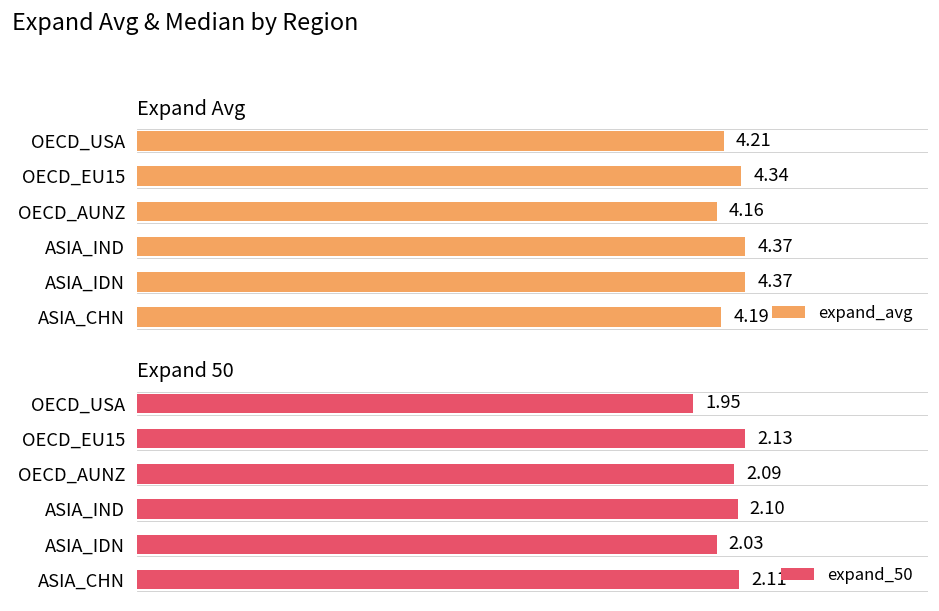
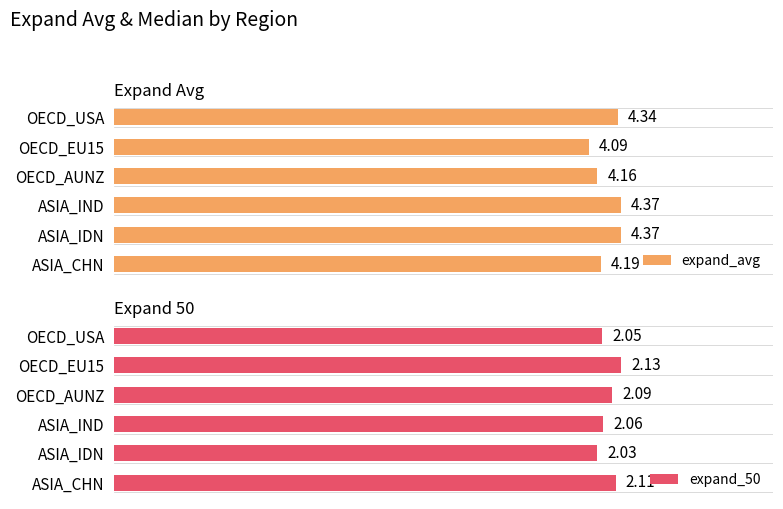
  {
    "Expand Avg": {
-     "OECD_USA": 4.21,
-     "OECD_EU15": 4.34,
+     "OECD_USA": 4.34,
+     "OECD_EU15": 4.09,
      "OECD_AUNZ": 4.16,
      "ASIA_IND": 4.37,
      "ASIA_IDN": 4.37,
      "ASIA_CHN": 4.19
    },
    "Expand 50": {
-     "OECD_USA": 1.95,
+     "OECD_USA": 2.05,
      "OECD_EU15": 2.13,
      "OECD_AUNZ": 2.09,
-     "ASIA_IND": 2.10,
+     "ASIA_IND": 2.06,
      "ASIA_IDN": 2.03,
      "ASIA_CHN": 2.11
    }
  }
